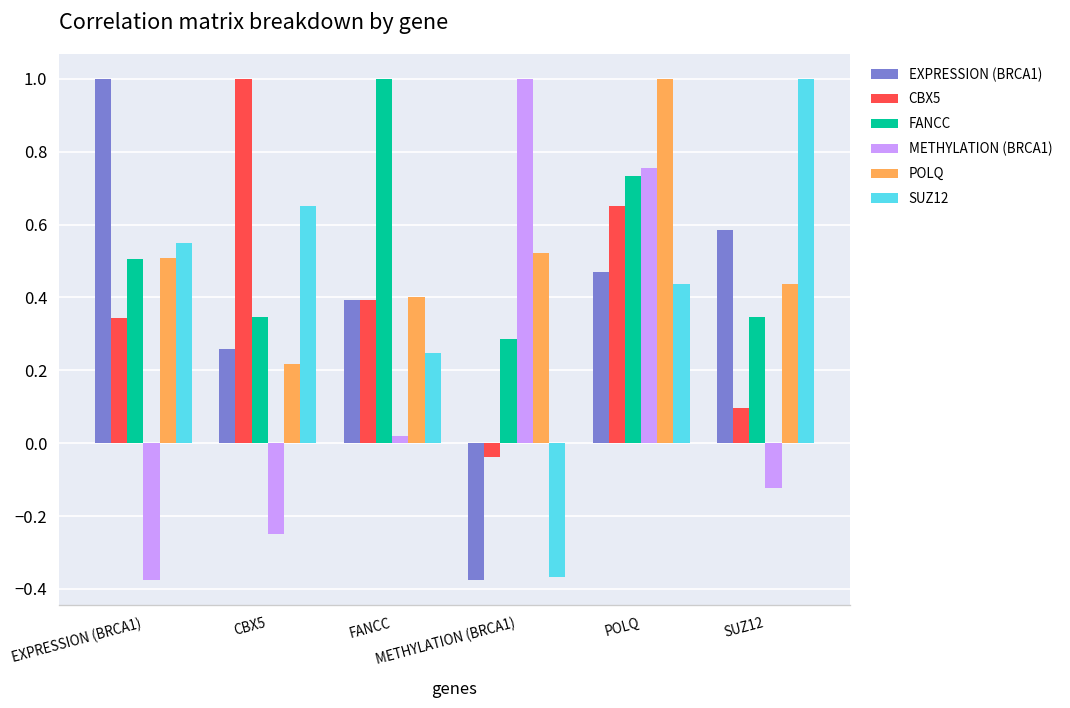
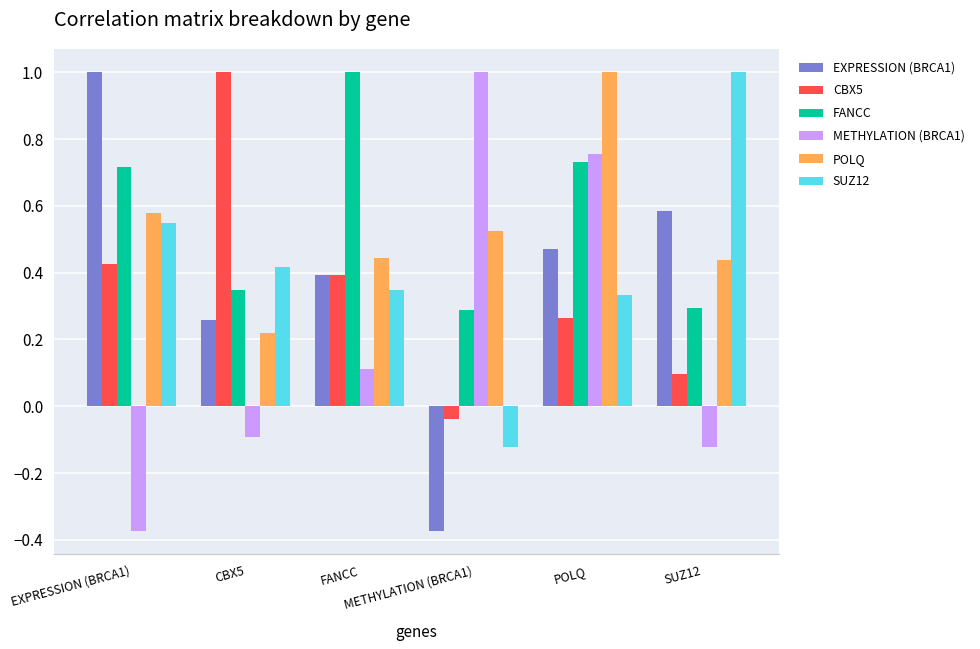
  {
    "EXPRESSION (BRCA1)": {
      "EXPRESSION (BRCA1)": 1.00,
      "CBX5": 0.26,
      "FANCC": 0.39,
      "METHYLATION (BRCA1)": -0.37,
      "POLQ": 0.47,
      "SUZ12": 0.58
    },
    "CBX5": {
-     "EXPRESSION (BRCA1)": 0.34,
+     "EXPRESSION (BRCA1)": 0.43,
      "CBX5": 1.00,
      "FANCC": 0.39,
      "METHYLATION (BRCA1)": -0.04,
-     "POLQ": 0.65,
+     "POLQ": 0.26,
      "SUZ12": 0.10
    },
    "FANCC": {
-     "EXPRESSION (BRCA1)": 0.51,
+     "EXPRESSION (BRCA1)": 0.72,
      "CBX5": 0.35,
      "FANCC": 1.00,
      "METHYLATION (BRCA1)": 0.29,
      "POLQ": 0.73,
-     "SUZ12": 0.35
+     "SUZ12": 0.29
    },
    "METHYLATION (BRCA1)": {
      "EXPRESSION (BRCA1)": -0.37,
-     "CBX5": -0.25,
-     "FANCC": 0.02,
+     "CBX5": -0.09,
+     "FANCC": 0.11,
      "METHYLATION (BRCA1)": 1.00,
      "POLQ": 0.75,
      "SUZ12": -0.12
    },
    "POLQ": {
-     "EXPRESSION (BRCA1)": 0.51,
+     "EXPRESSION (BRCA1)": 0.58,
      "CBX5": 0.22,
-     "FANCC": 0.40,
+     "FANCC": 0.44,
      "METHYLATION (BRCA1)": 0.52,
      "POLQ": 1.00,
      "SUZ12": 0.44
    },
    "SUZ12": {
      "EXPRESSION (BRCA1)": 0.55,
-     "CBX5": 0.65,
-     "FANCC": 0.25,
-     "METHYLATION (BRCA1)": -0.37,
-     "POLQ": 0.44,
+     "CBX5": 0.42,
+     "FANCC": 0.35,
+     "METHYLATION (BRCA1)": -0.12,
+     "POLQ": 0.33,
      "SUZ12": 1.00
    }
  }
